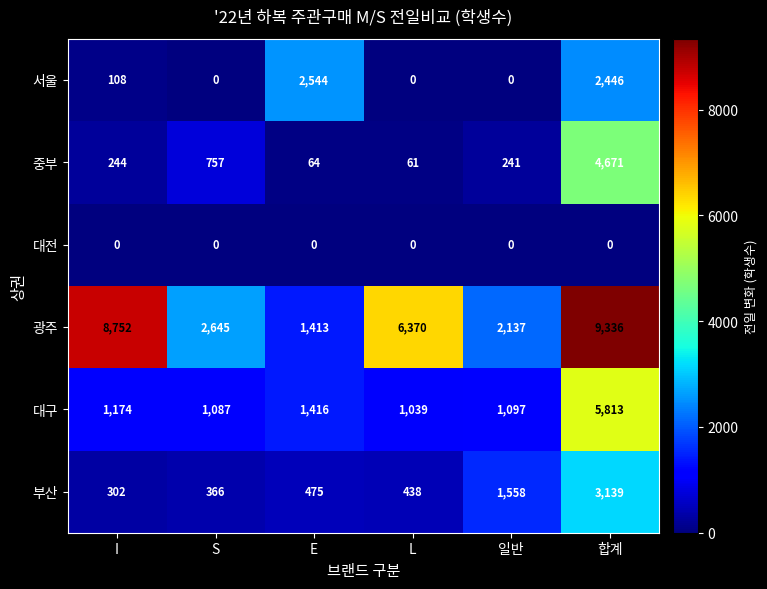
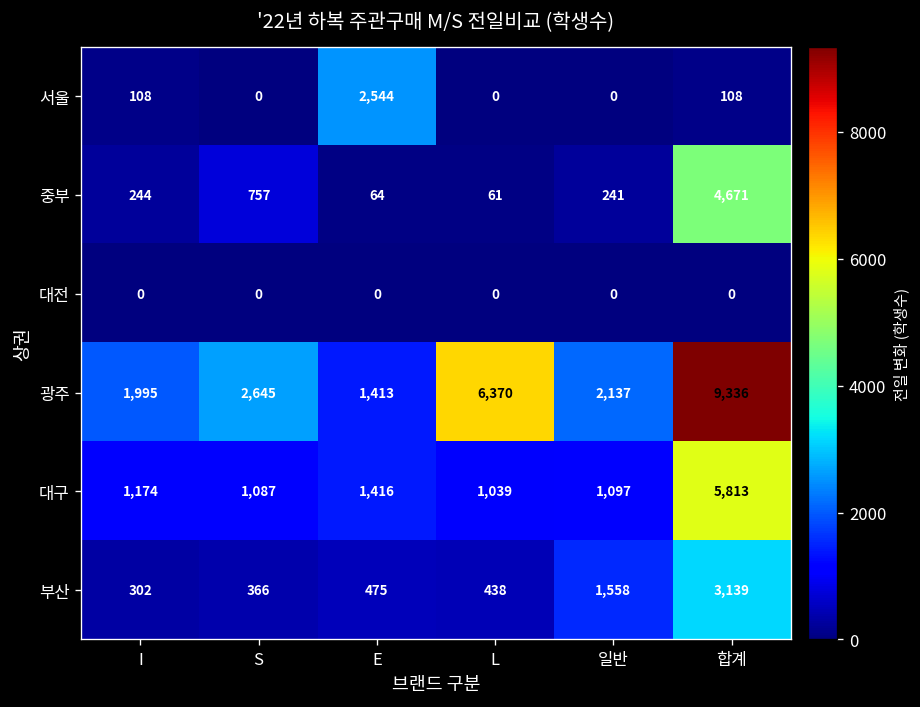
  {
    "서울": {
      "I": "108",
      "S": "0",
      "E": "2,544",
      "L": "0",
      "일반": "0",
-     "합계": "2,446"
+     "합계": "108"
    },
    "중부": {
      "I": "244",
      "S": "757",
      "E": "64",
      "L": "61",
      "일반": "241",
      "합계": "4,671"
    },
    "대전": {
      "I": "0",
      "S": "0",
      "E": "0",
      "L": "0",
      "일반": "0",
      "합계": "0"
    },
    "광주": {
-     "I": "8,752",
+     "I": "1,995",
      "S": "2,645",
      "E": "1,413",
      "L": "6,370",
      "일반": "2,137",
      "합계": "9,336"
    },
    "대구": {
      "I": "1,174",
      "S": "1,087",
      "E": "1,416",
      "L": "1,039",
      "일반": "1,097",
      "합계": "5,813"
    },
    "부산": {
      "I": "302",
      "S": "366",
      "E": "475",
      "L": "438",
      "일반": "1,558",
      "합계": "3,139"
    }
  }
